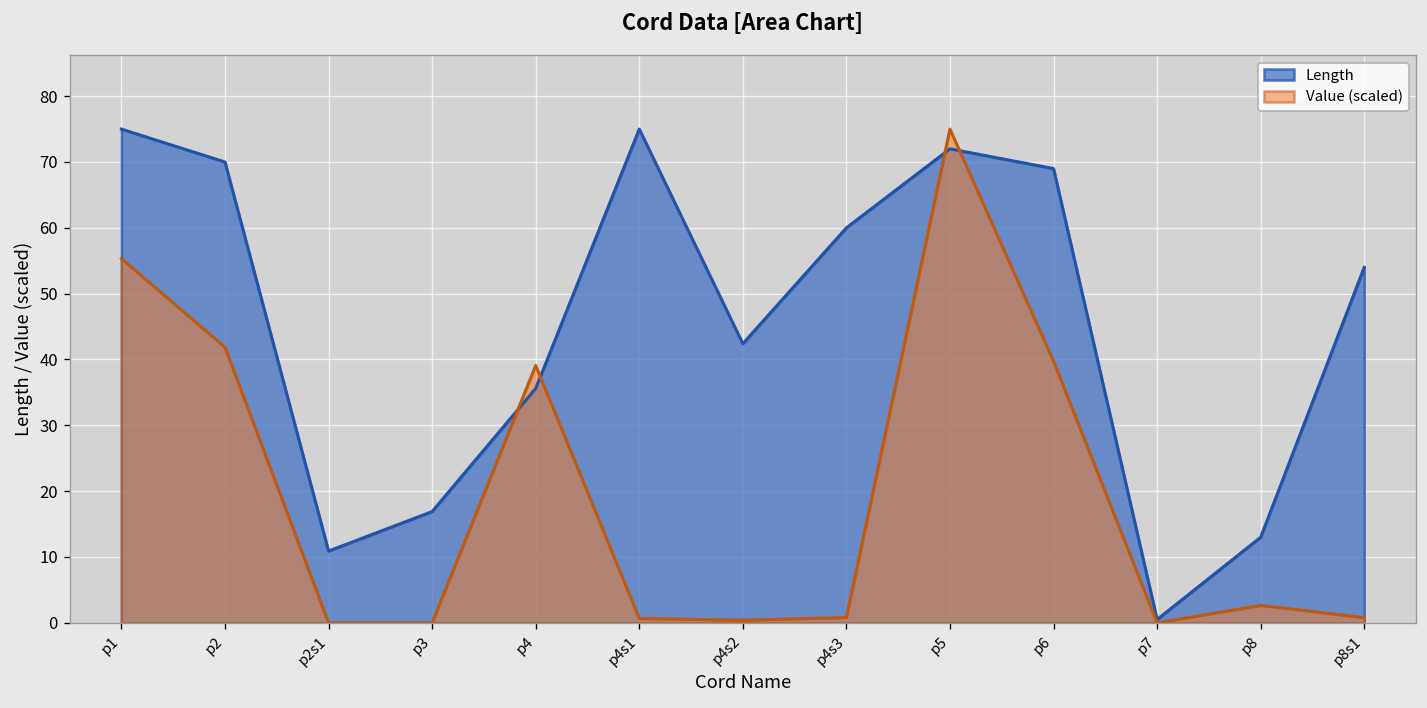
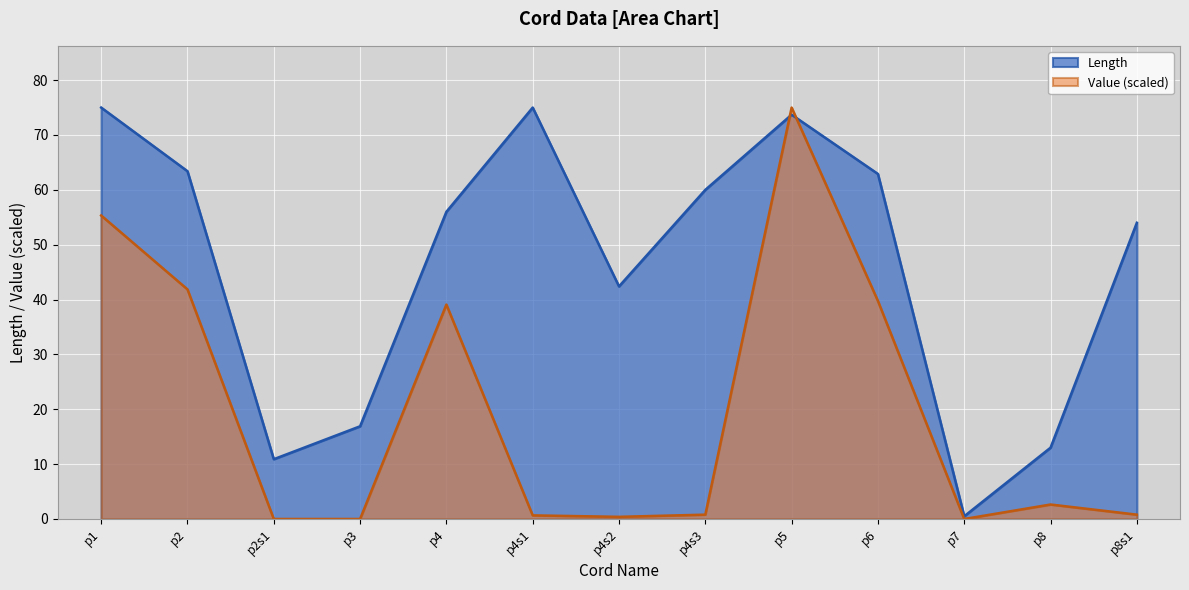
  {
    "Length": {
      "p1": 75,
-     "p2": 70,
+     "p2": 63,
      "p2s1": 11,
      "p3": 17,
-     "p4": 36,
+     "p4": 56,
      "p4s1": 75,
      "p4s2": 42,
      "p4s3": 60,
-     "p5": 72,
-     "p6": 69,
+     "p5": 74,
+     "p6": 63,
      "p7": 1,
      "p8": 13,
      "p8s1": 54
    },
    "Value (scaled)": {
      "p1": 55,
      "p2": 42,
      "p2s1": 0,
      "p3": 0,
      "p4": 39,
      "p4s1": 1,
      "p4s2": 0,
      "p4s3": 1,
      "p5": 75,
      "p6": 40,
      "p7": 0,
      "p8": 3,
      "p8s1": 1
    }
  }
